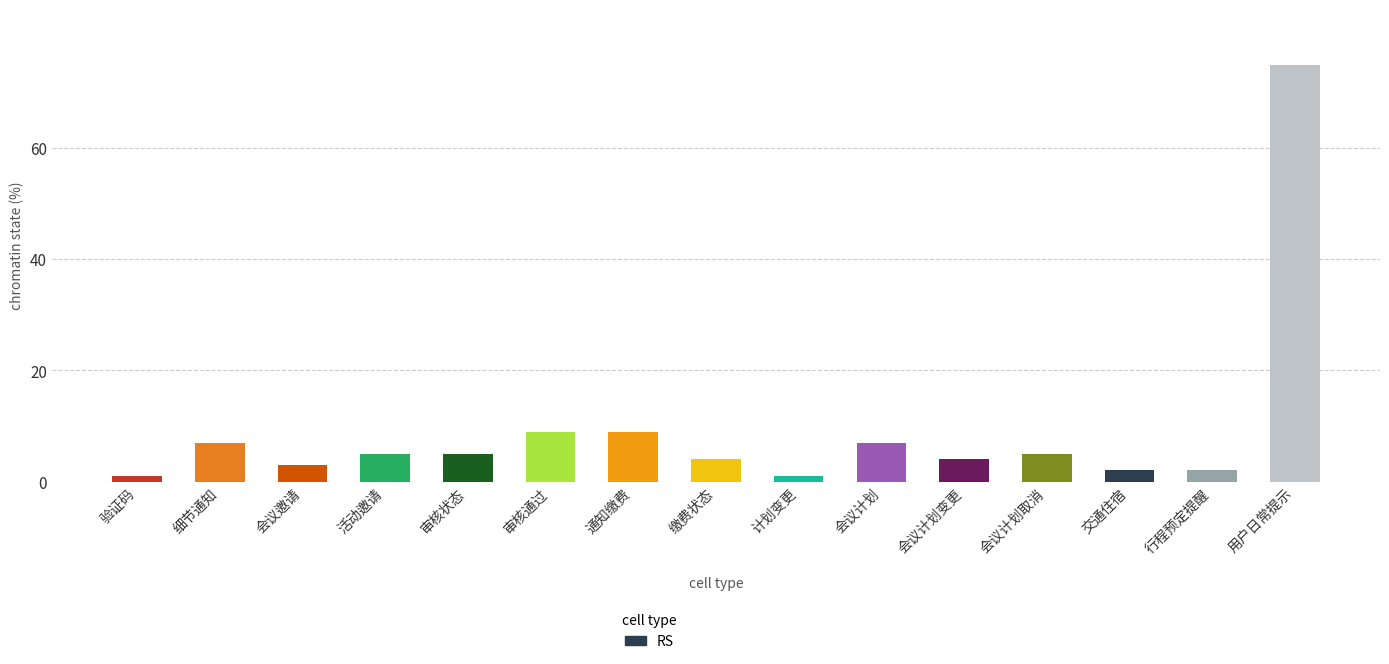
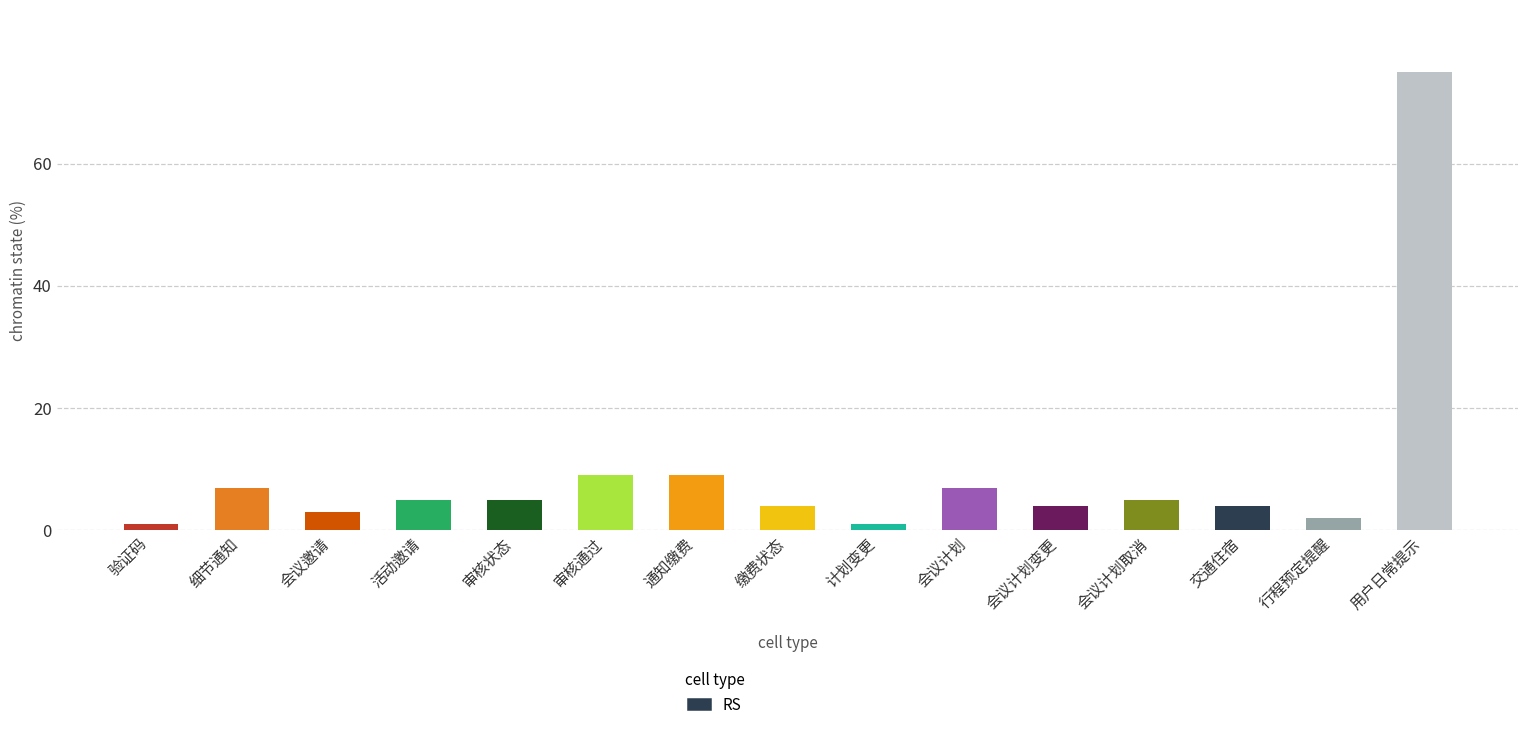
  {
    "验证码": 1,
    "细节通知": 7,
    "会议邀请": 3,
    "活动邀请": 5,
    "审核状态": 5,
    "审核通过": 9,
    "通知缴费": 9,
    "缴费状态": 4,
    "计划变更": 1,
    "会议计划": 7,
    "会议计划变更": 4,
    "会议计划取消": 5,
-   "交通住宿": 2,
+   "交通住宿": 4,
    "行程预定提醒": 2,
    "用户日常提示": 75
  }
